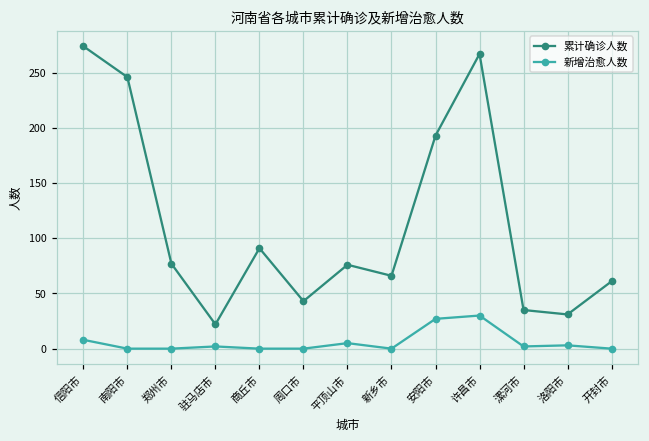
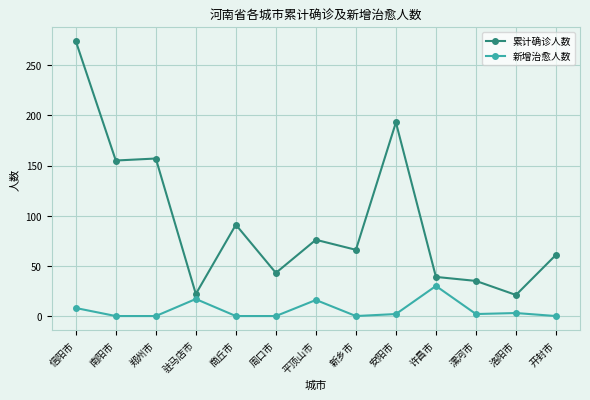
  {
    "累计确诊人数": {
      "信阳市": 274,
-     "南阳市": 246,
-     "郑州市": 77,
+     "南阳市": 155,
+     "郑州市": 157,
      "驻马店市": 22,
      "商丘市": 91,
      "周口市": 43,
      "平顶山市": 76,
      "新乡市": 66,
      "安阳市": 193,
-     "许昌市": 267,
+     "许昌市": 39,
      "漯河市": 35,
-     "洛阳市": 31,
+     "洛阳市": 21,
      "开封市": 61
    },
    "新增治愈人数": {
      "信阳市": 8,
      "南阳市": 0,
      "郑州市": 0,
-     "驻马店市": 2,
+     "驻马店市": 17,
      "商丘市": 0,
      "周口市": 0,
-     "平顶山市": 5,
+     "平顶山市": 16,
      "新乡市": 0,
-     "安阳市": 27,
+     "安阳市": 2,
      "许昌市": 30,
      "漯河市": 2,
      "洛阳市": 3,
      "开封市": 0
    }
  }
